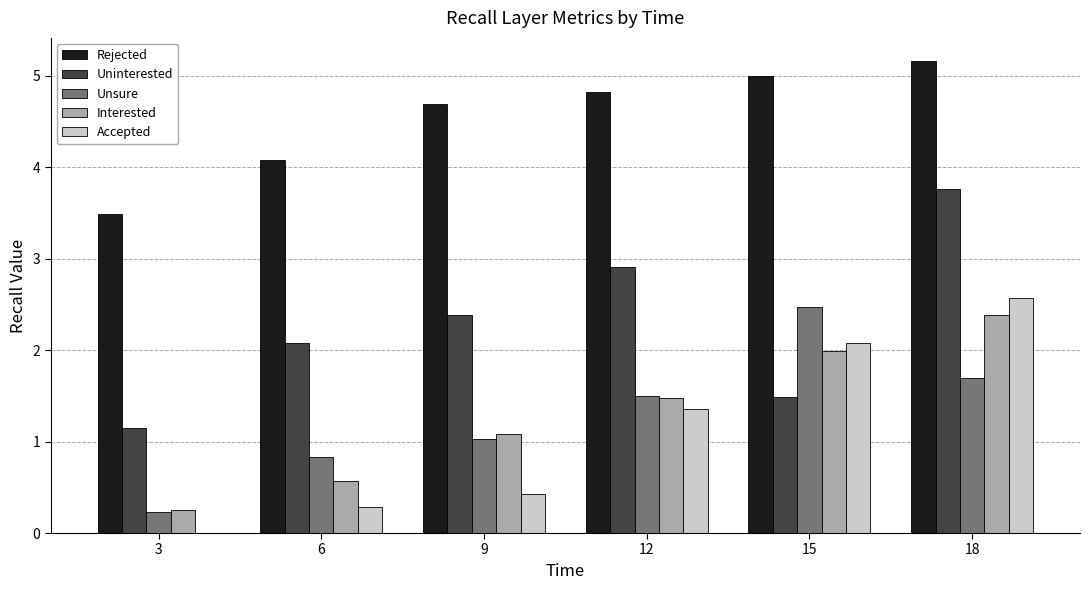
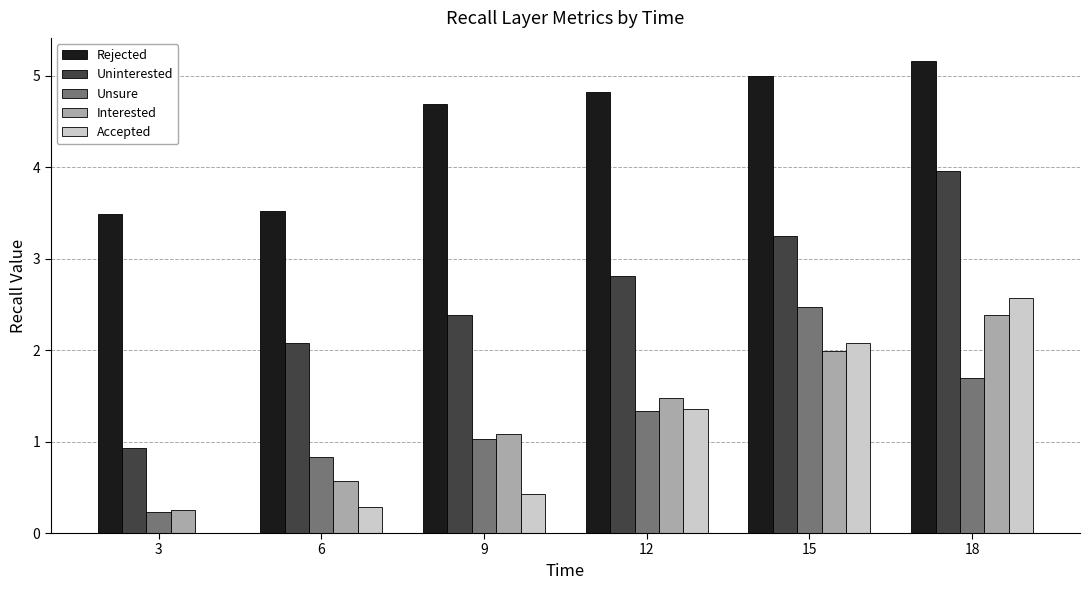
  {
    "Rejected": {
      "3": 3.5,
-     "6": 4.1,
+     "6": 3.5,
      "9": 4.7,
      "12": 4.8,
      "15": 5.0,
      "18": 5.2
    },
    "Uninterested": {
-     "3": 1.2,
+     "3": 0.9,
      "6": 2.1,
      "9": 2.4,
-     "12": 2.9,
-     "15": 1.5,
-     "18": 3.8
+     "12": 2.8,
+     "15": 3.2,
+     "18": 4.0
    },
    "Unsure": {
      "3": 0.2,
      "6": 0.8,
      "9": 1.0,
-     "12": 1.5,
+     "12": 1.3,
      "15": 2.5,
      "18": 1.7
    }
  }
